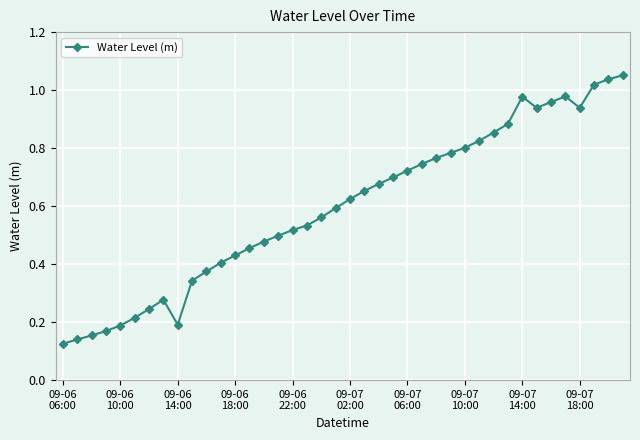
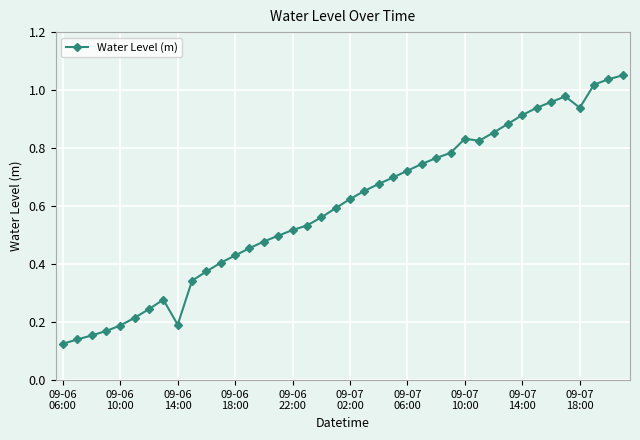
  {
    "09-06 06:00": 0.13,
    "09-06 10:00": 0.19,
    "09-06 14:00": 0.19,
    "09-06 18:00": 0.43,
    "09-06 22:00": 0.52,
    "09-07 02:00": 0.62,
    "09-07 06:00": 0.72,
-   "09-07 10:00": 0.80,
-   "09-07 14:00": 0.98,
+   "09-07 10:00": 0.83,
+   "09-07 14:00": 0.91,
    "09-07 18:00": 0.94
  }
